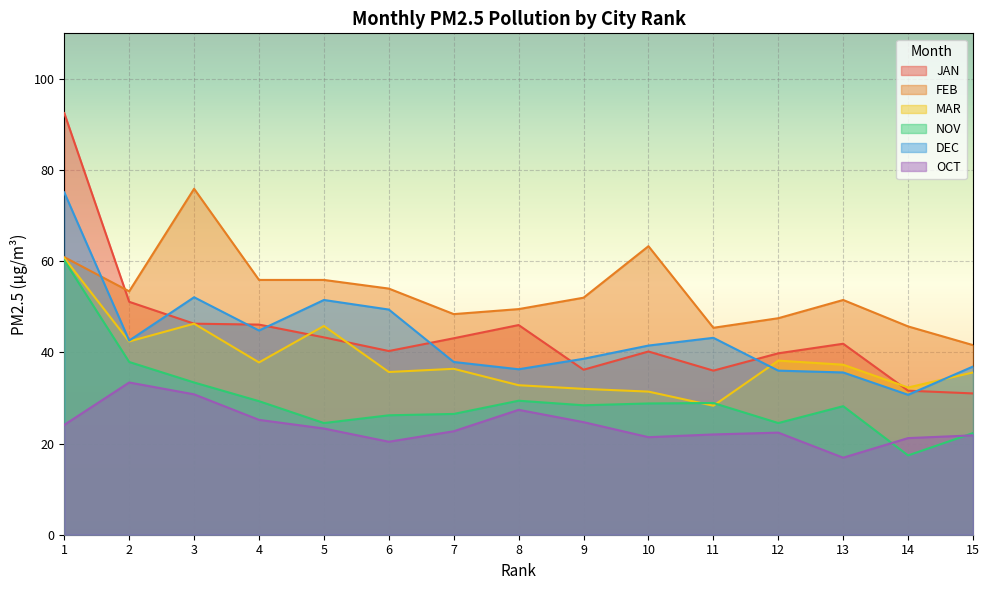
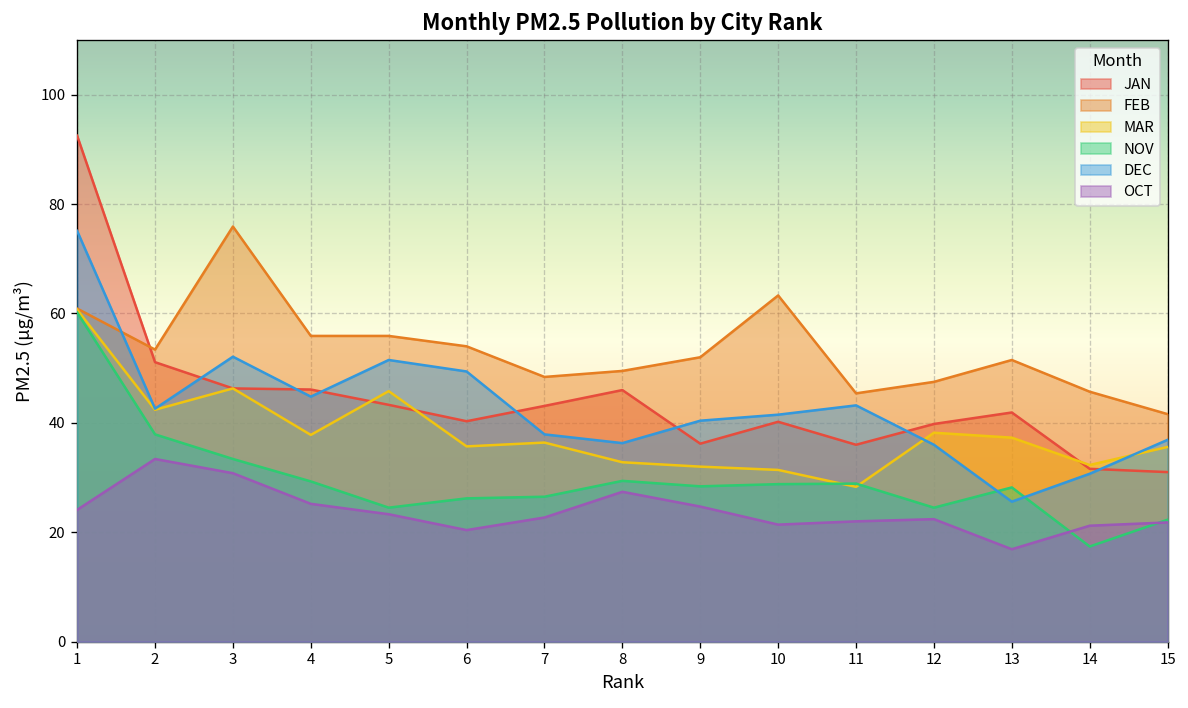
  {
    "NOV": {
      "2": 38,
      "3": 33,
      "4": 29,
      "5": 25,
      "6": 26,
      "7": 27,
      "8": 29,
      "9": 28,
      "10": 29,
      "11": 29,
      "12": 25,
      "13": 28,
      "14": 17
    },
    "DEC": {
      "1": 75,
      "3": 52,
      "4": 45,
      "5": 52,
      "6": 49,
      "7": 38,
      "8": 36,
-     "9": 39,
+     "9": 40,
      "10": 42,
      "11": 43,
      "12": 36,
-     "13": 36,
+     "13": 26,
      "14": 31,
      "15": 37
    },
    "OCT": {
      "1": 24,
      "2": 33,
      "3": 31,
      "4": 25,
      "5": 23,
      "6": 20,
      "7": 23,
      "8": 27,
      "9": 25,
      "10": 21,
      "11": 22,
      "12": 22,
      "13": 17,
      "14": 21
    }
  }
